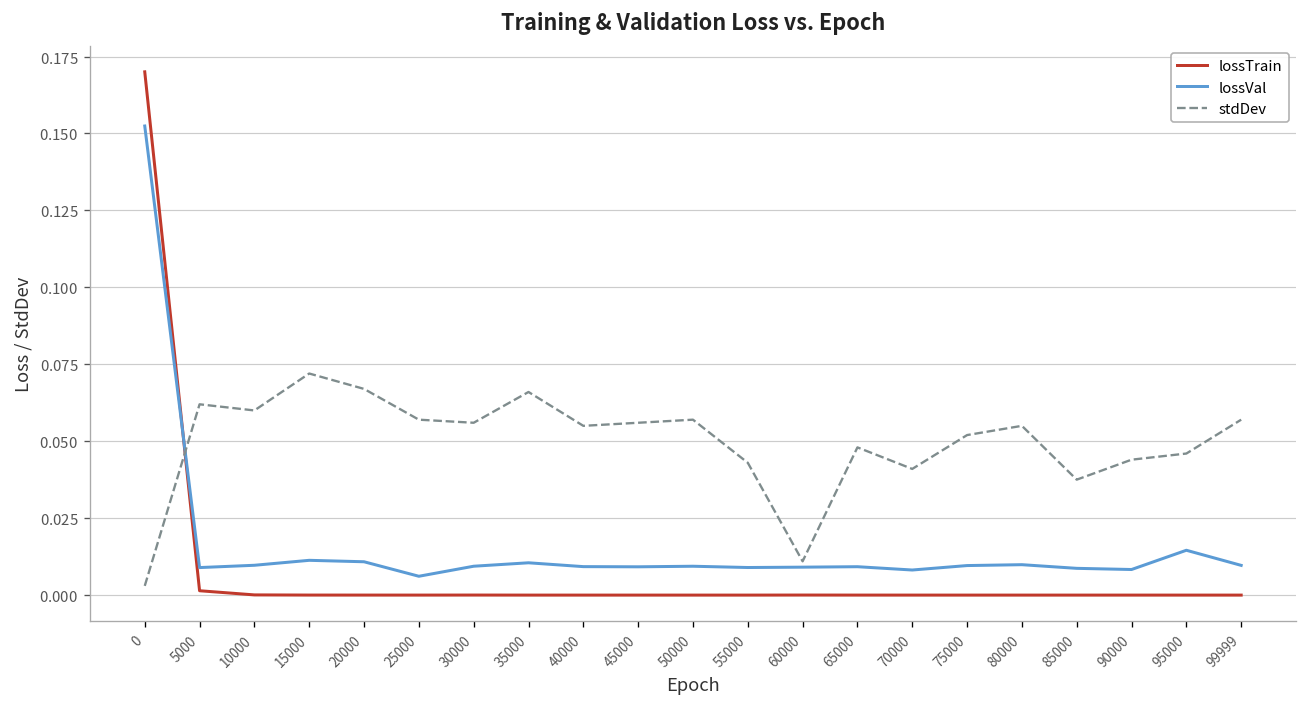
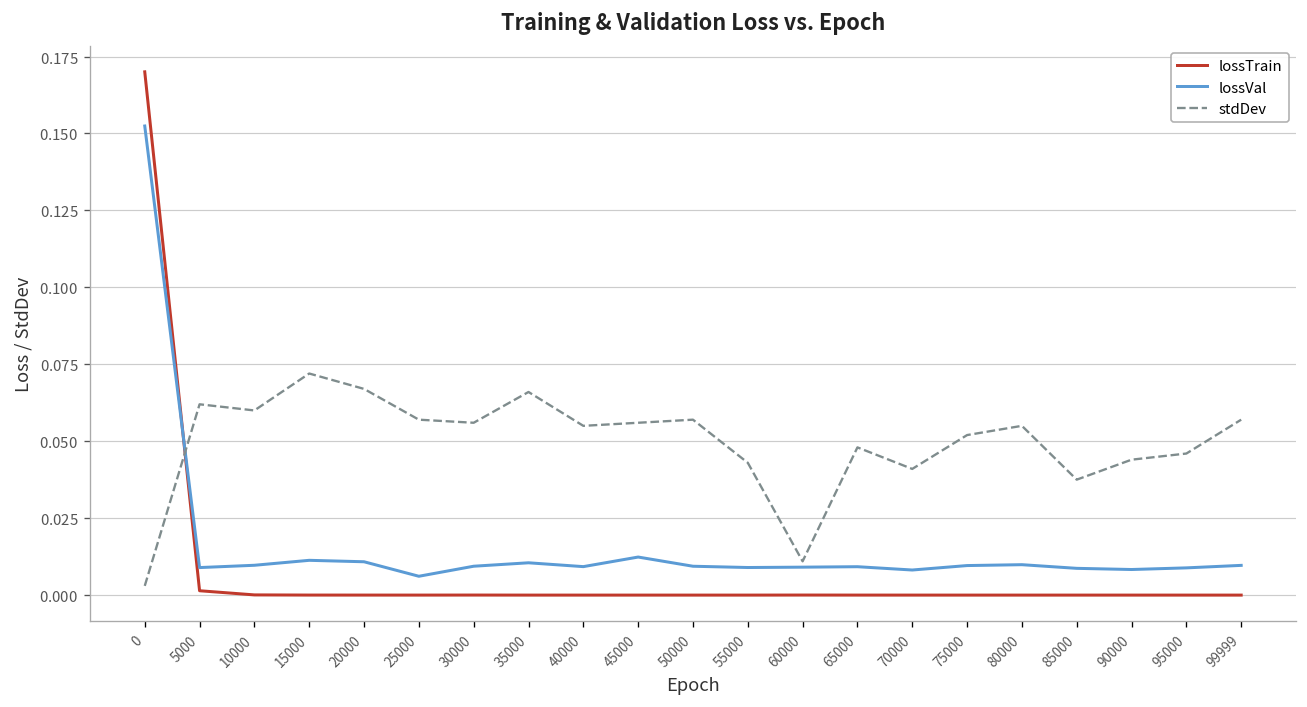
  {
    "lossTrain": {
      "0": 0.170,
      "5000": 0.001,
      "10000": 0.000,
      "15000": 0.000,
      "20000": 0.000,
      "25000": 0.000,
      "30000": 0.000,
      "35000": 0.000,
      "40000": 0.000,
      "45000": 0.000,
      "50000": 0.000,
      "55000": 0.000,
      "60000": 0.000,
      "65000": 0.000,
      "70000": 0.000,
      "75000": 0.000,
      "80000": 0.000,
      "85000": 0.000,
      "90000": 0.000,
      "95000": 0.000,
      "99999": 0.000
    },
    "lossVal": {
      "0": 0.152,
      "5000": 0.009,
      "10000": 0.010,
      "15000": 0.011,
      "20000": 0.011,
      "25000": 0.006,
      "30000": 0.009,
      "35000": 0.010,
      "40000": 0.009,
-     "45000": 0.009,
+     "45000": 0.012,
      "50000": 0.009,
      "55000": 0.009,
      "60000": 0.009,
      "65000": 0.009,
      "70000": 0.008,
      "75000": 0.010,
      "80000": 0.010,
      "85000": 0.009,
      "90000": 0.008,
-     "95000": 0.015,
+     "95000": 0.009,
      "99999": 0.010
    },
    "stdDev": {
      "0": 0.003,
      "5000": 0.062,
      "10000": 0.060,
      "15000": 0.072,
      "20000": 0.067,
      "25000": 0.057,
      "30000": 0.056,
      "35000": 0.066,
      "40000": 0.055,
      "45000": 0.056,
      "50000": 0.057,
      "55000": 0.043,
      "60000": 0.011,
      "65000": 0.048,
      "70000": 0.041,
      "75000": 0.052,
      "80000": 0.055,
      "85000": 0.038,
      "90000": 0.044,
      "95000": 0.046,
      "99999": 0.057
    }
  }
